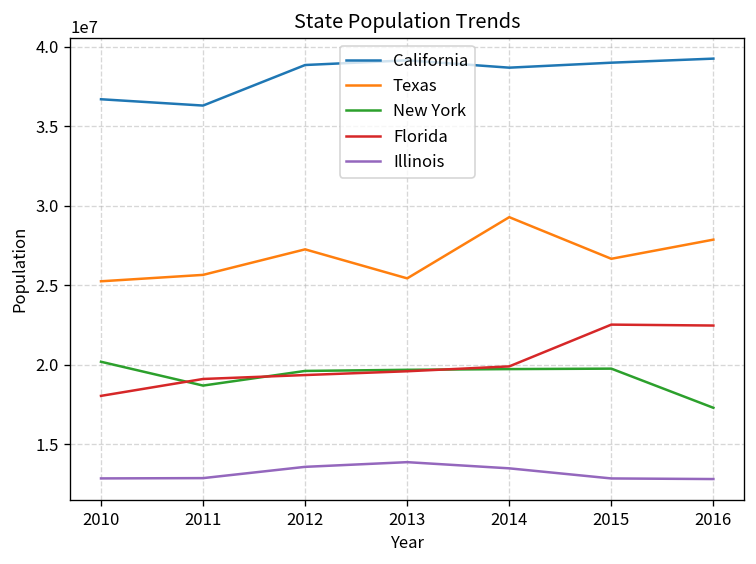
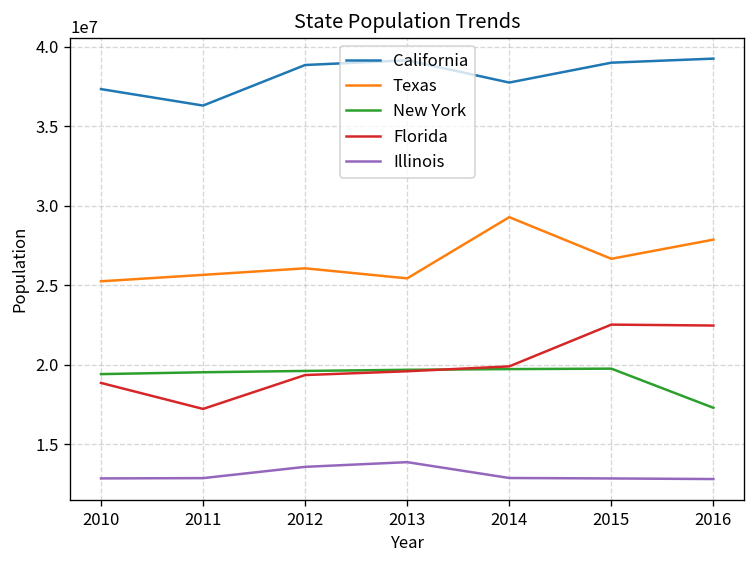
  {
    "California": {
-     "2010": 36700000,
+     "2010": 37300000,
      "2011": 36300000,
      "2012": 38800000,
-     "2014": 38700000,
+     "2014": 37700000,
      "2015": 39000000,
      "2016": 39300000
    },
    "Texas": {
      "2010": 25200000,
      "2011": 25600000,
-     "2012": 27300000,
+     "2012": 26100000,
      "2013": 25400000,
      "2014": 29300000,
      "2015": 26700000,
      "2016": 27900000
    },
    "New York": {
-     "2010": 20200000,
-     "2011": 18700000,
+     "2010": 19400000,
+     "2011": 19500000,
      "2012": 19600000,
      "2015": 19700000,
      "2016": 17300000
    },
    "Florida": {
-     "2010": 18000000,
-     "2011": 19100000,
+     "2010": 18800000,
+     "2011": 17200000,
      "2012": 19300000,
      "2015": 22500000,
      "2016": 22500000
    },
    "Illinois": {
      "2010": 12800000,
      "2011": 12900000,
      "2012": 13600000,
      "2013": 13900000,
-     "2014": 13500000,
+     "2014": 12900000,
      "2015": 12800000,
      "2016": 12800000
    }
  }
